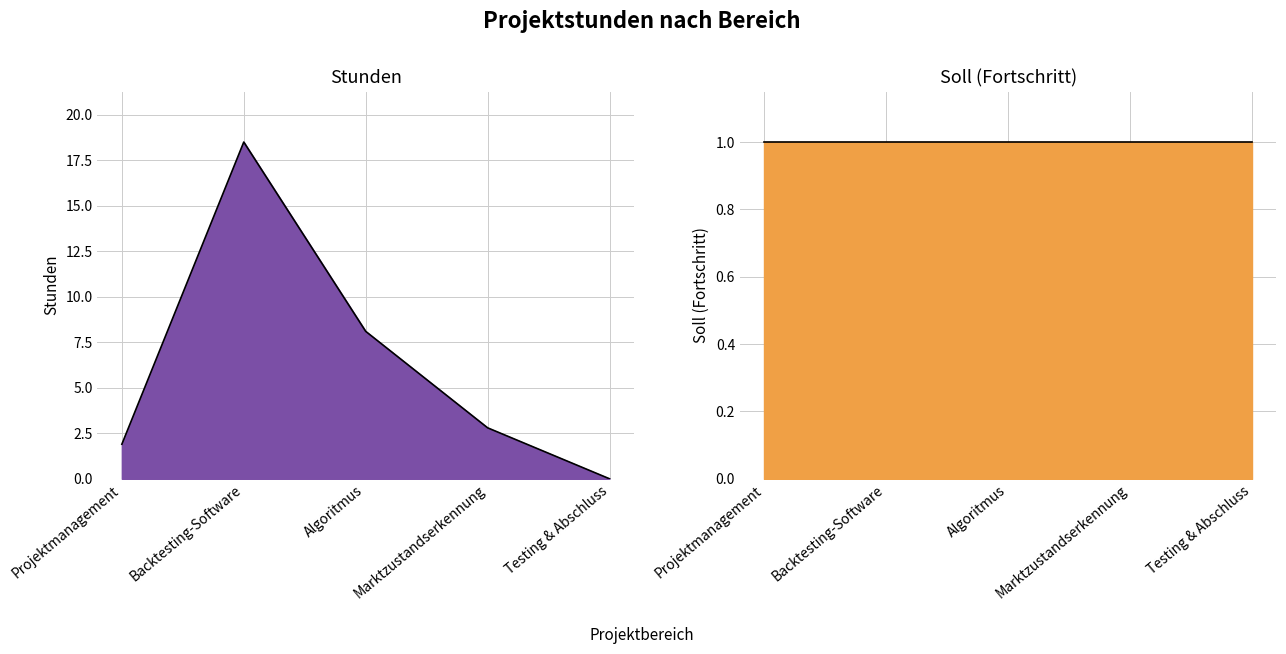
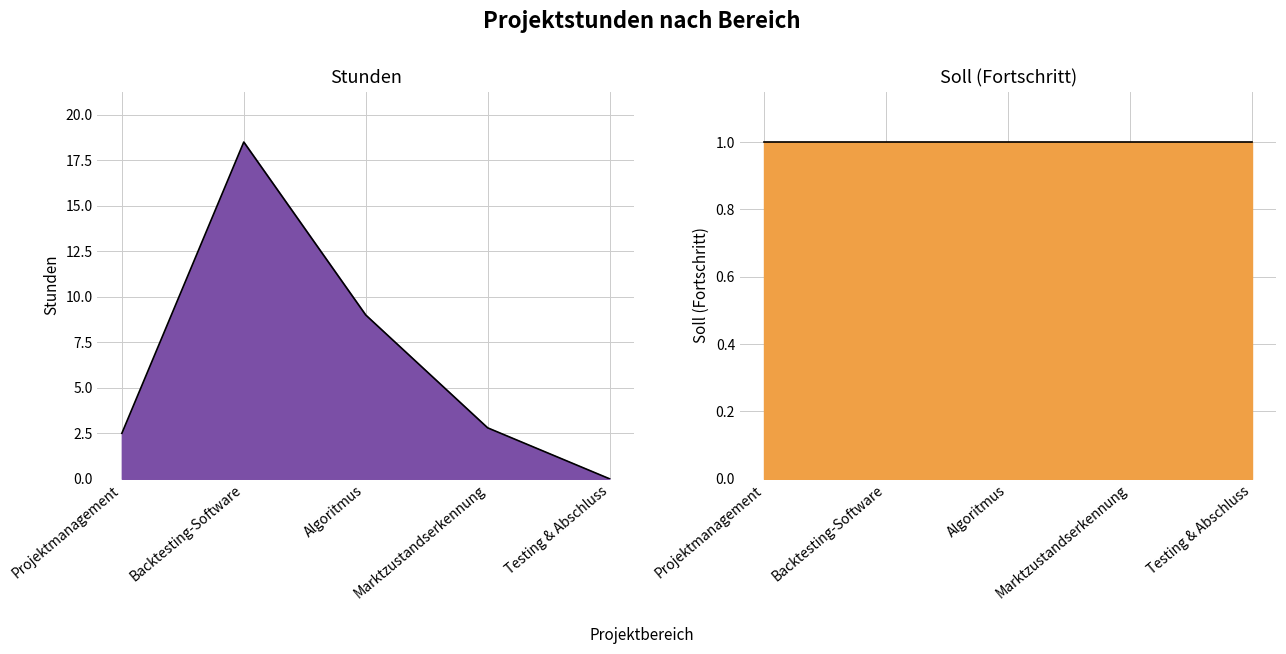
  {
    "Stunden": {
-     "Projektmanagement": 1.9,
+     "Projektmanagement": 2.5,
      "Backtesting-Software": 18.5,
-     "Algoritmus": 8.1,
+     "Algoritmus": 9.0,
      "Marktzustandserkennung": 2.8,
      "Testing & Abschluss": 0.0
    },
    "Soll (Fortschritt)": {
      "Projektmanagement": 1.00,
      "Backtesting-Software": 1.00,
      "Algoritmus": 1.00,
      "Marktzustandserkennung": 1.00,
      "Testing & Abschluss": 1.00
    }
  }
